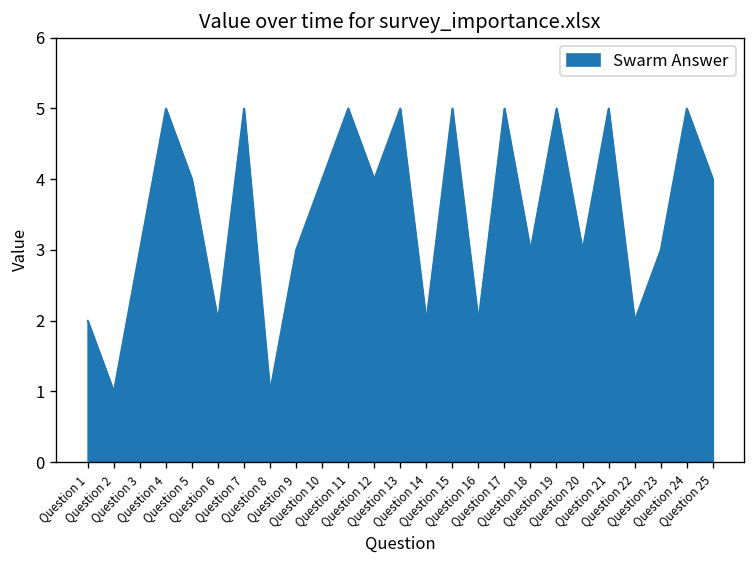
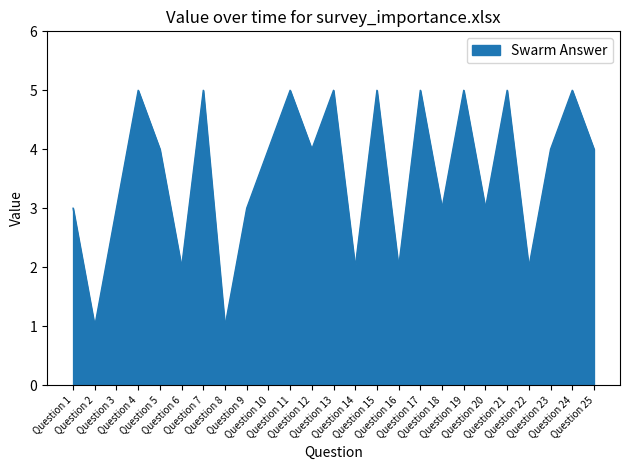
  {
-   "Question 1": 2,
+   "Question 1": 3,
    "Question 2": 1,
    "Question 3": 3,
    "Question 4": 5,
    "Question 5": 4,
    "Question 6": 2,
    "Question 7": 5,
    "Question 8": 1,
    "Question 9": 3,
    "Question 10": 4,
    "Question 11": 5,
    "Question 12": 4,
    "Question 13": 5,
    "Question 14": 2,
    "Question 15": 5,
    "Question 16": 2,
    "Question 17": 5,
    "Question 18": 3,
    "Question 19": 5,
    "Question 20": 3,
    "Question 21": 5,
    "Question 22": 2,
-   "Question 23": 3,
+   "Question 23": 4,
    "Question 24": 5,
    "Question 25": 4
  }
